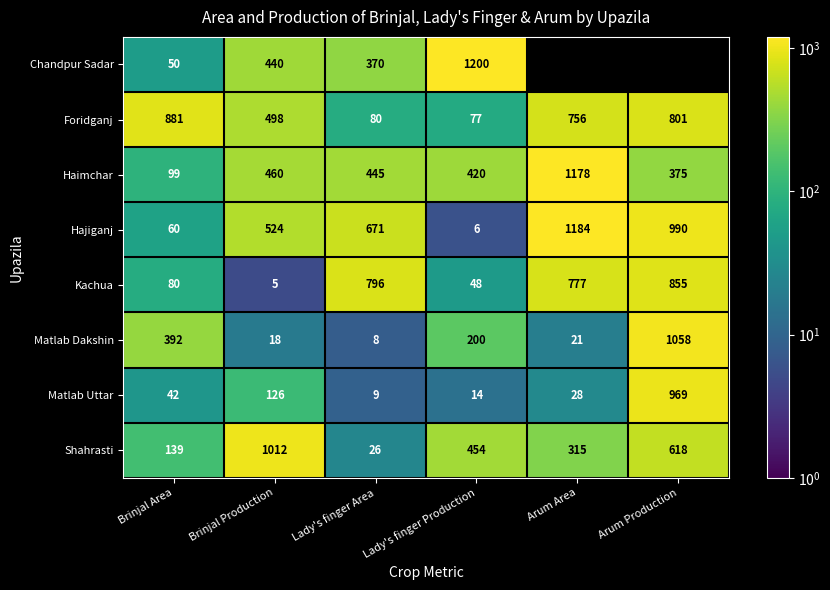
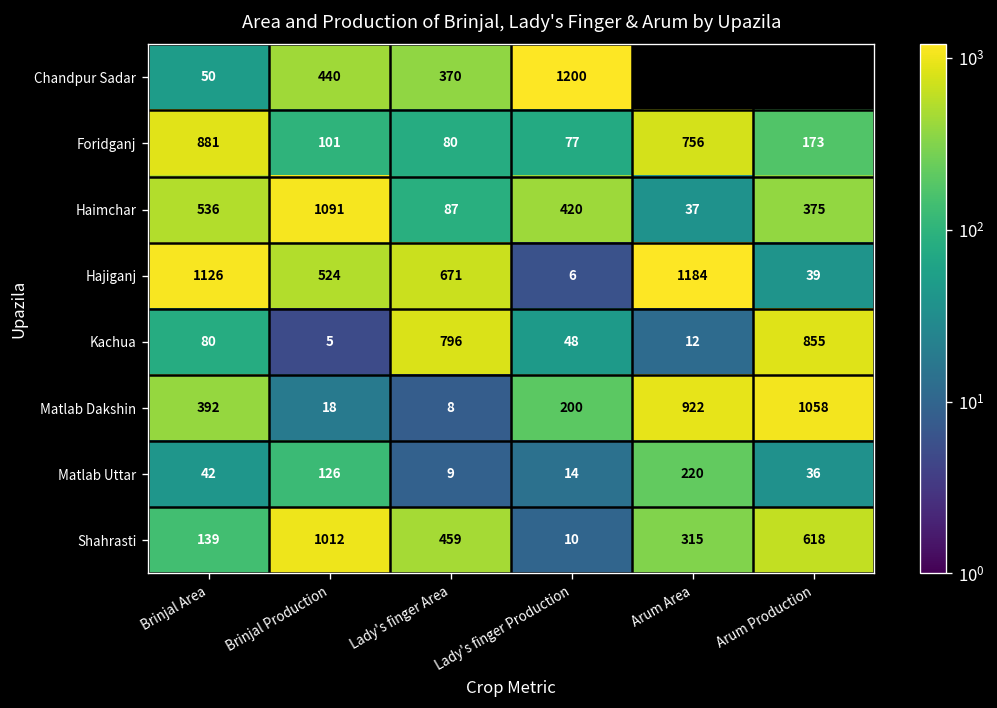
  {
    "Chandpur Sadar": {
      "Brinjal Area": 50,
      "Brinjal Production": 440,
      "Lady's finger Area": 370,
      "Lady's finger Production": 1200
    },
    "Foridganj": {
      "Brinjal Area": 881,
-     "Brinjal Production": 498,
+     "Brinjal Production": 101,
      "Lady's finger Area": 80,
      "Lady's finger Production": 77,
      "Arum Area": 756,
-     "Arum Production": 801
+     "Arum Production": 173
    },
    "Haimchar": {
-     "Brinjal Area": 99,
-     "Brinjal Production": 460,
-     "Lady's finger Area": 445,
+     "Brinjal Area": 536,
+     "Brinjal Production": 1091,
+     "Lady's finger Area": 87,
      "Lady's finger Production": 420,
-     "Arum Area": 1178,
+     "Arum Area": 37,
      "Arum Production": 375
    },
    "Hajiganj": {
-     "Brinjal Area": 60,
+     "Brinjal Area": 1126,
      "Brinjal Production": 524,
      "Lady's finger Area": 671,
      "Lady's finger Production": 6,
      "Arum Area": 1184,
-     "Arum Production": 990
+     "Arum Production": 39
    },
    "Kachua": {
      "Brinjal Area": 80,
      "Brinjal Production": 5,
      "Lady's finger Area": 796,
      "Lady's finger Production": 48,
-     "Arum Area": 777,
+     "Arum Area": 12,
      "Arum Production": 855
    },
    "Matlab Dakshin": {
      "Brinjal Area": 392,
      "Brinjal Production": 18,
      "Lady's finger Area": 8,
      "Lady's finger Production": 200,
-     "Arum Area": 21,
+     "Arum Area": 922,
      "Arum Production": 1058
    },
    "Matlab Uttar": {
      "Brinjal Area": 42,
      "Brinjal Production": 126,
      "Lady's finger Area": 9,
      "Lady's finger Production": 14,
-     "Arum Area": 28,
-     "Arum Production": 969
+     "Arum Area": 220,
+     "Arum Production": 36
    },
    "Shahrasti": {
      "Brinjal Area": 139,
      "Brinjal Production": 1012,
-     "Lady's finger Area": 26,
-     "Lady's finger Production": 454,
+     "Lady's finger Area": 459,
+     "Lady's finger Production": 10,
      "Arum Area": 315,
      "Arum Production": 618
    }
  }
